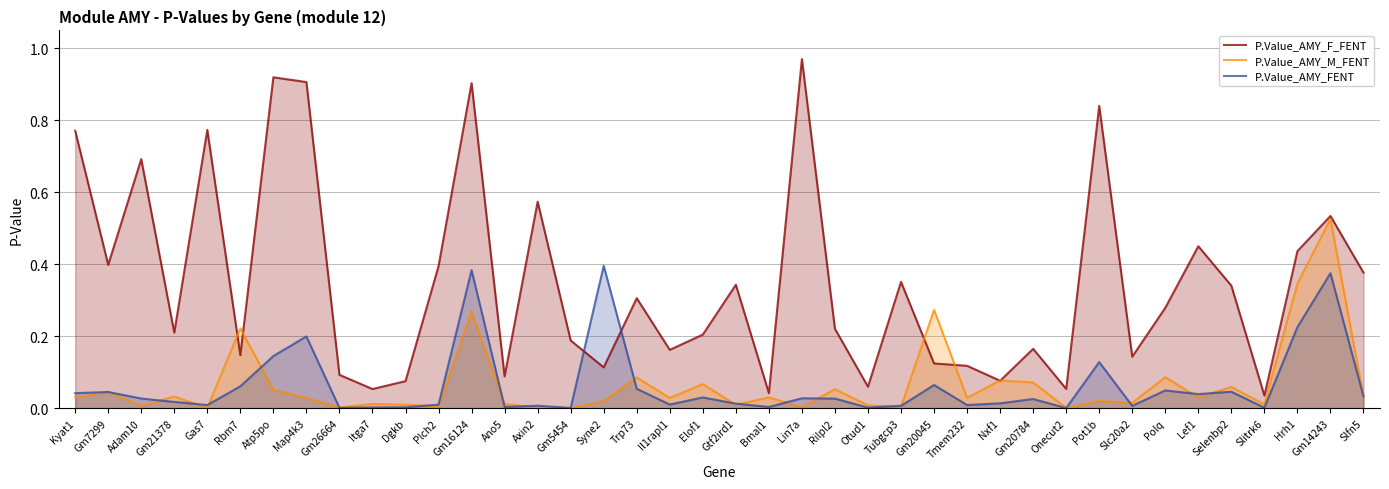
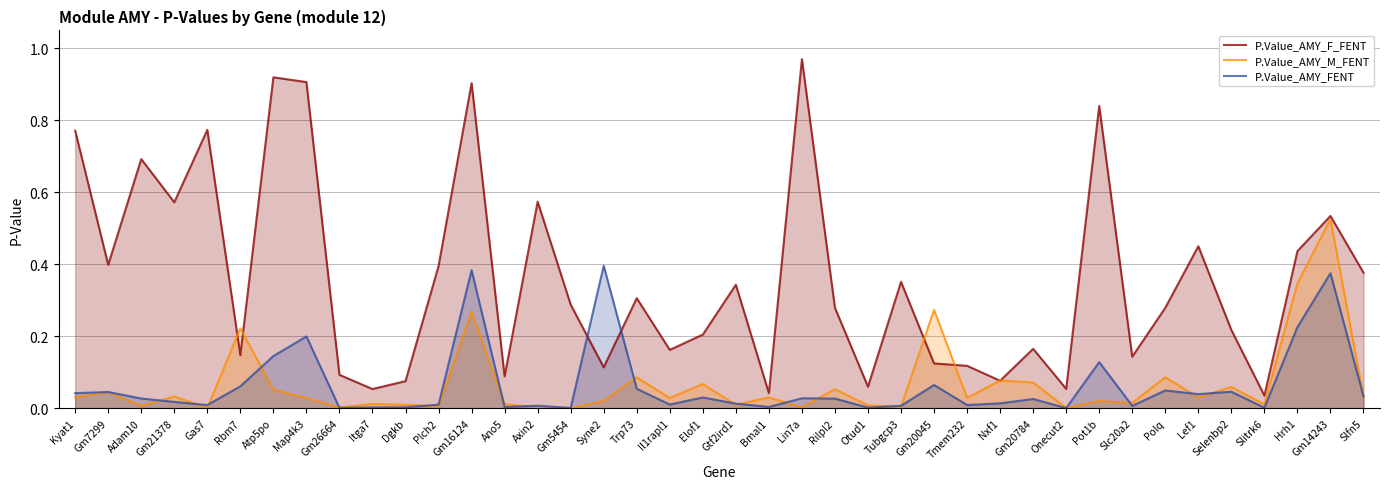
  {
    "P.Value_AMY_F_FENT": {
      "Kyat1": 0.77,
      "Gm7299": 0.40,
      "Adam10": 0.69,
-     "Gm21378": 0.21,
+     "Gm21378": 0.57,
      "Gas7": 0.77,
      "Rbm7": 0.15,
      "Atp5po": 0.92,
      "Map4k3": 0.91,
      "Gm26664": 0.09,
      "Itga7": 0.05,
      "Dgkb": 0.08,
      "Plch2": 0.39,
      "Gm16124": 0.90,
      "Ano5": 0.09,
      "Axin2": 0.57,
-     "Gm5454": 0.19,
+     "Gm5454": 0.29,
      "Syne2": 0.11,
      "Trp73": 0.31,
      "Il1rapl1": 0.16,
      "Elof1": 0.20,
      "Gtf2ird1": 0.34,
      "Bmal1": 0.04,
      "Lin7a": 0.97,
-     "Rilpl2": 0.22,
+     "Rilpl2": 0.28,
      "Otud1": 0.06,
      "Tubgcp3": 0.35,
      "Gm20045": 0.12,
      "Tmem232": 0.12,
      "Gm20784": 0.16,
      "Onecut2": 0.05,
      "Pot1b": 0.84,
      "Slc20a2": 0.14,
      "Polq": 0.28,
      "Lef1": 0.45,
-     "Selenbp2": 0.34,
+     "Selenbp2": 0.22,
      "Slitrk6": 0.04,
      "Hrh1": 0.44,
      "Gm14243": 0.53,
      "Slfn5": 0.38
    },
    "P.Value_AMY_M_FENT": {
      "Kyat1": 0.03,
      "Adam10": 0.01,
      "Gm21378": 0.03,
      "Gas7": 0.00,
      "Rbm7": 0.22,
      "Atp5po": 0.05,
      "Map4k3": 0.03,
      "Itga7": 0.01,
      "Dgkb": 0.01,
      "Gm16124": 0.27,
      "Ano5": 0.01,
      "Syne2": 0.02,
      "Trp73": 0.09,
      "Il1rapl1": 0.03,
      "Elof1": 0.07,
      "Bmal1": 0.03,
      "Lin7a": 0.00,
      "Rilpl2": 0.05,
      "Gm20045": 0.27,
      "Tmem232": 0.03,
      "Gm20784": 0.07,
      "Pot1b": 0.02,
      "Slc20a2": 0.01,
      "Polq": 0.09,
      "Lef1": 0.03,
      "Selenbp2": 0.06,
      "Slitrk6": 0.01,
      "Hrh1": 0.35,
      "Gm14243": 0.53
    },
    "P.Value_AMY_FENT": {
      "Kyat1": 0.04,
      "Adam10": 0.03,
      "Gm21378": 0.02,
      "Gas7": 0.01,
      "Rbm7": 0.06,
      "Atp5po": 0.14,
      "Map4k3": 0.20,
      "Itga7": 0.00,
      "Dgkb": 0.00,
      "Gm16124": 0.38,
      "Ano5": 0.00,
      "Syne2": 0.40,
      "Trp73": 0.05,
      "Il1rapl1": 0.01,
      "Elof1": 0.03,
      "Bmal1": 0.00,
      "Lin7a": 0.03,
      "Rilpl2": 0.03,
      "Gm20045": 0.06,
      "Tmem232": 0.01,
      "Nxf1": 0.01,
      "Gm20784": 0.03,
      "Pot1b": 0.13,
      "Slc20a2": 0.01,
      "Polq": 0.05,
      "Lef1": 0.04,
      "Selenbp2": 0.05,
      "Slitrk6": 0.00,
      "Hrh1": 0.23,
      "Gm14243": 0.38
    }
  }
